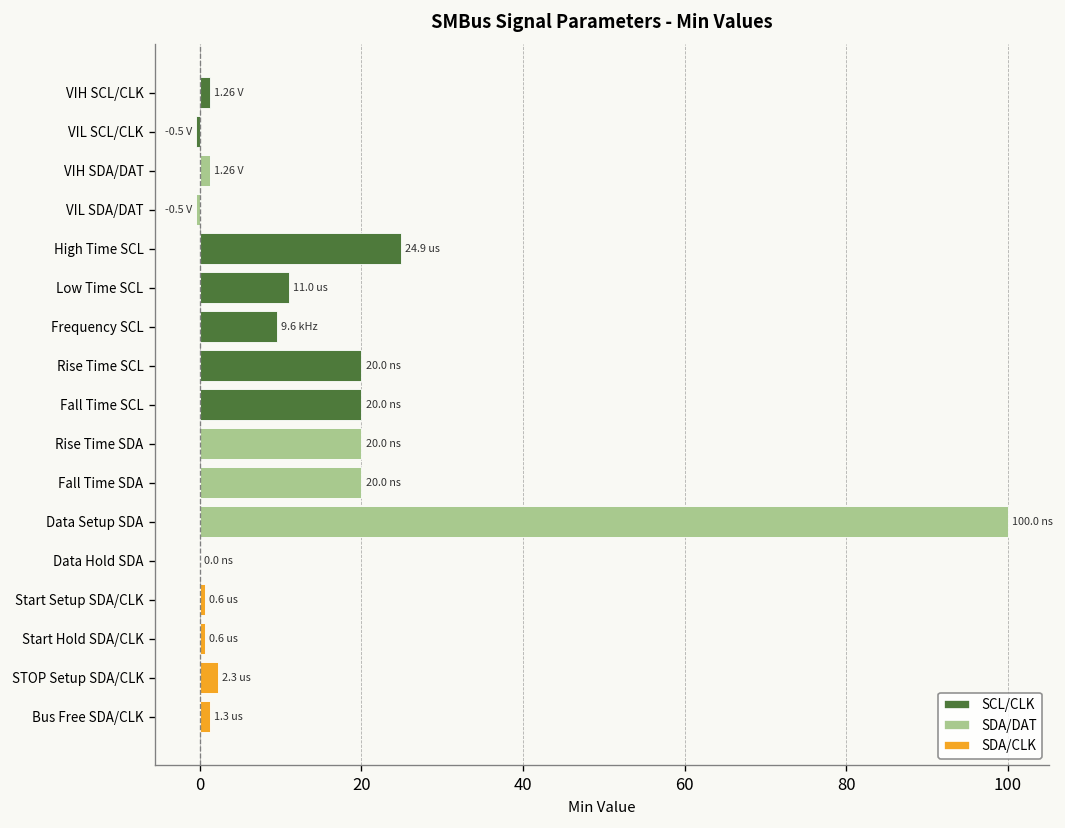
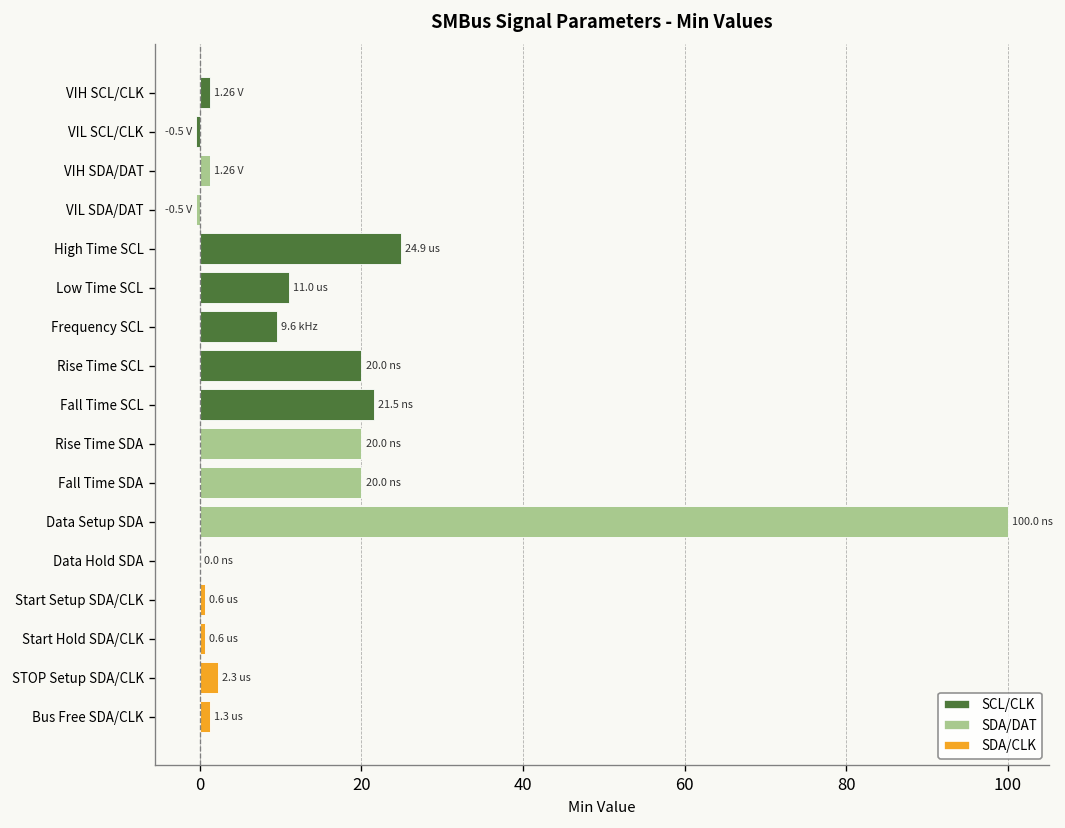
  {
    "VIH SCL/CLK": 1.26,
    "VIL SCL/CLK": -0.5,
    "VIH SDA/DAT": 1.26,
    "VIL SDA/DAT": -0.5,
    "High Time SCL": 24.9,
    "Low Time SCL": 11.0,
    "Frequency SCL": 9.6,
    "Rise Time SCL": 20.0,
-   "Fall Time SCL": 20.0,
+   "Fall Time SCL": 21.5,
    "Rise Time SDA": 20.0,
    "Fall Time SDA": 20.0,
    "Data Setup SDA": 100.0,
    "Data Hold SDA": 0.0,
    "Start Setup SDA/CLK": 0.6,
    "Start Hold SDA/CLK": 0.6,
    "STOP Setup SDA/CLK": 2.3,
    "Bus Free SDA/CLK": 1.3
  }
